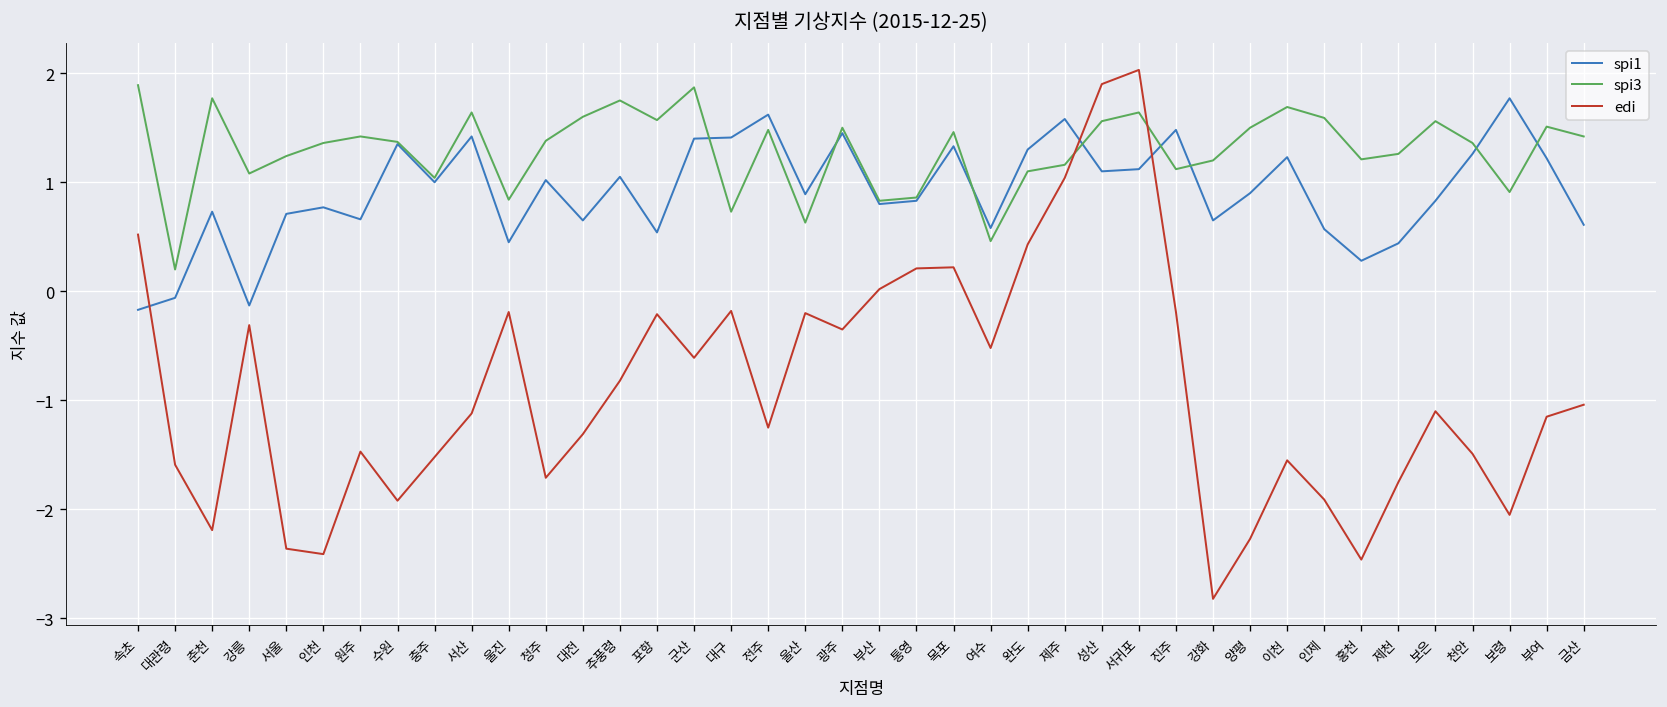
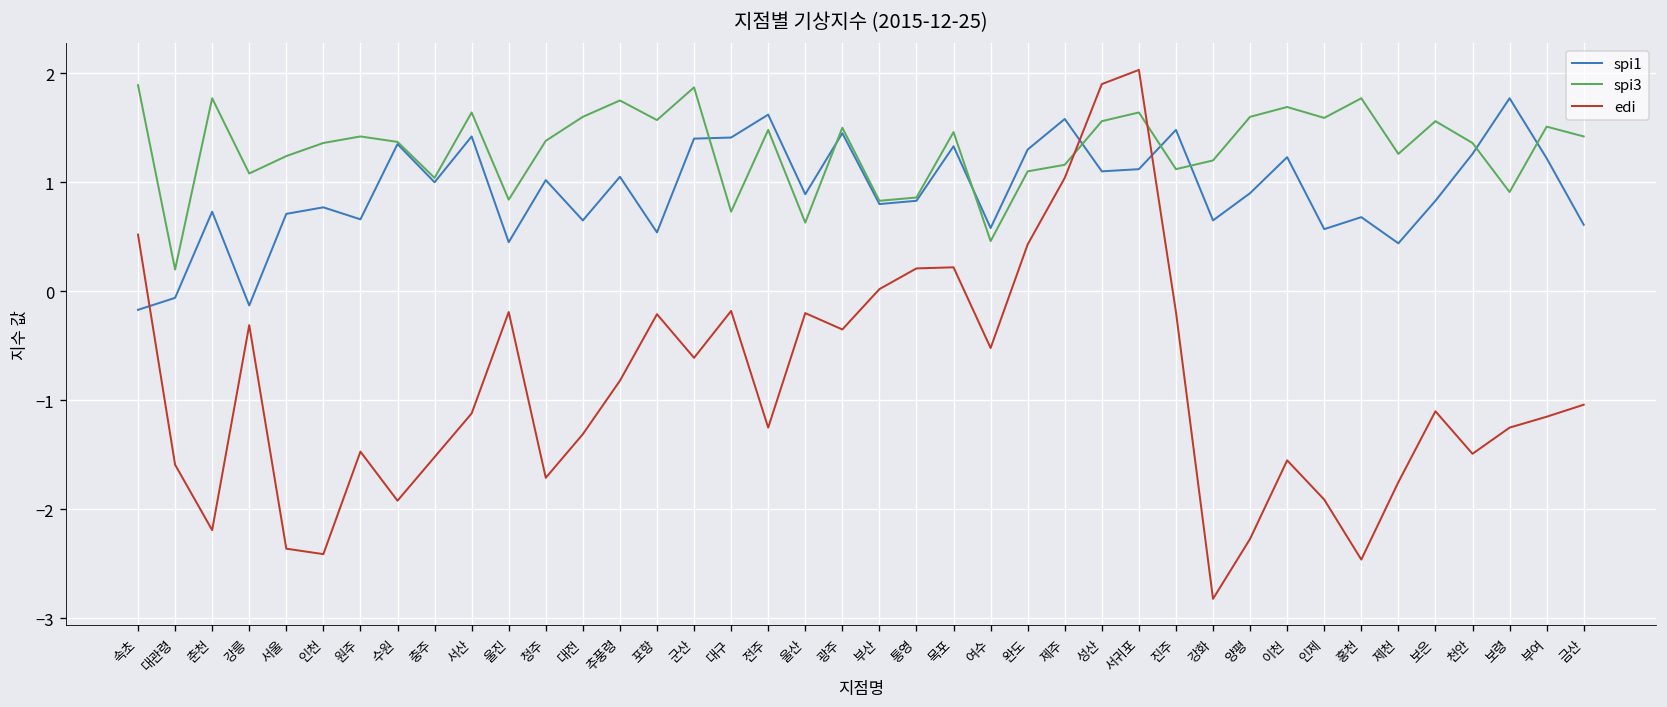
  {
    "spi1": {
      "속초": -0.2,
      "대관령": -0.1,
      "춘천": 0.7,
      "강릉": -0.1,
      "서울": 0.7,
      "인천": 0.8,
      "원주": 0.7,
      "충주": 1.0,
      "서산": 1.4,
      "울진": 0.5,
      "청주": 1.0,
      "대전": 0.7,
      "추풍령": 1.1,
      "포항": 0.5,
      "군산": 1.4,
      "대구": 1.4,
      "전주": 1.6,
      "울산": 0.9,
      "광주": 1.5,
      "부산": 0.8,
      "통영": 0.8,
      "목포": 1.3,
      "여수": 0.6,
      "완도": 1.3,
      "제주": 1.6,
      "성산": 1.1,
      "서귀포": 1.1,
      "진주": 1.5,
      "강화": 0.7,
      "양평": 0.9,
      "이천": 1.2,
      "인제": 0.6,
-     "홍천": 0.3,
+     "홍천": 0.7,
      "제천": 0.4,
      "보은": 0.8,
      "천안": 1.3,
      "보령": 1.8,
      "부여": 1.2,
      "금산": 0.6
    },
    "spi3": {
      "속초": 1.9,
      "대관령": 0.2,
      "춘천": 1.8,
      "강릉": 1.1,
      "서울": 1.2,
      "인천": 1.4,
      "원주": 1.4,
      "충주": 1.0,
      "서산": 1.6,
      "울진": 0.8,
      "청주": 1.4,
      "대전": 1.6,
      "추풍령": 1.8,
      "포항": 1.6,
      "군산": 1.9,
      "대구": 0.7,
      "전주": 1.5,
      "울산": 0.6,
      "광주": 1.5,
      "부산": 0.8,
      "통영": 0.9,
      "목포": 1.5,
      "여수": 0.5,
      "완도": 1.1,
      "제주": 1.2,
      "성산": 1.6,
      "서귀포": 1.6,
      "진주": 1.1,
      "강화": 1.2,
-     "양평": 1.5,
+     "양평": 1.6,
      "이천": 1.7,
      "인제": 1.6,
-     "홍천": 1.2,
+     "홍천": 1.8,
      "제천": 1.3,
      "보은": 1.6,
      "천안": 1.4,
      "보령": 0.9,
      "부여": 1.5,
      "금산": 1.4
    },
    "edi": {
      "속초": 0.5,
      "대관령": -1.6,
      "춘천": -2.2,
      "강릉": -0.3,
      "서울": -2.4,
      "인천": -2.4,
      "원주": -1.5,
      "수원": -1.9,
      "충주": -1.5,
      "서산": -1.1,
      "울진": -0.2,
      "청주": -1.7,
      "대전": -1.3,
      "추풍령": -0.8,
      "포항": -0.2,
      "군산": -0.6,
      "대구": -0.2,
      "전주": -1.3,
      "울산": -0.2,
      "광주": -0.4,
      "부산": 0.0,
      "통영": 0.2,
      "목포": 0.2,
      "여수": -0.5,
      "완도": 0.4,
      "제주": 1.0,
      "성산": 1.9,
      "서귀포": 2.0,
      "진주": -0.2,
      "강화": -2.8,
      "양평": -2.3,
      "이천": -1.6,
      "인제": -1.9,
      "홍천": -2.5,
      "제천": -1.8,
      "보은": -1.1,
      "천안": -1.5,
-     "보령": -2.1,
+     "보령": -1.3,
      "부여": -1.2,
      "금산": -1.0
    }
  }
